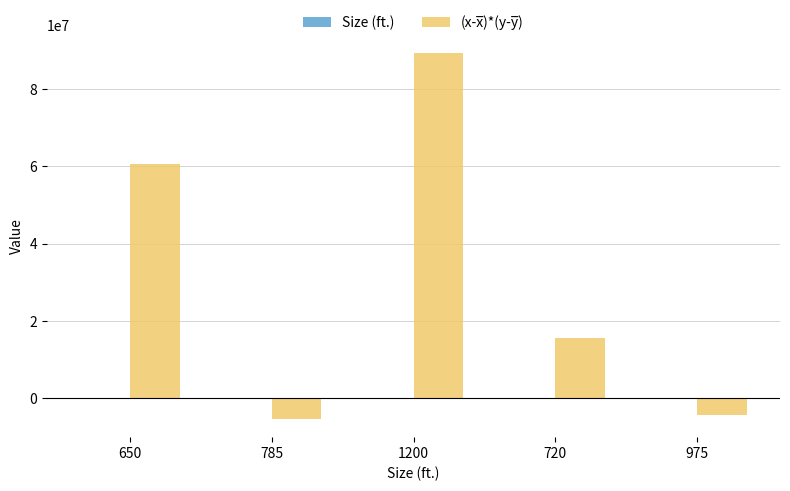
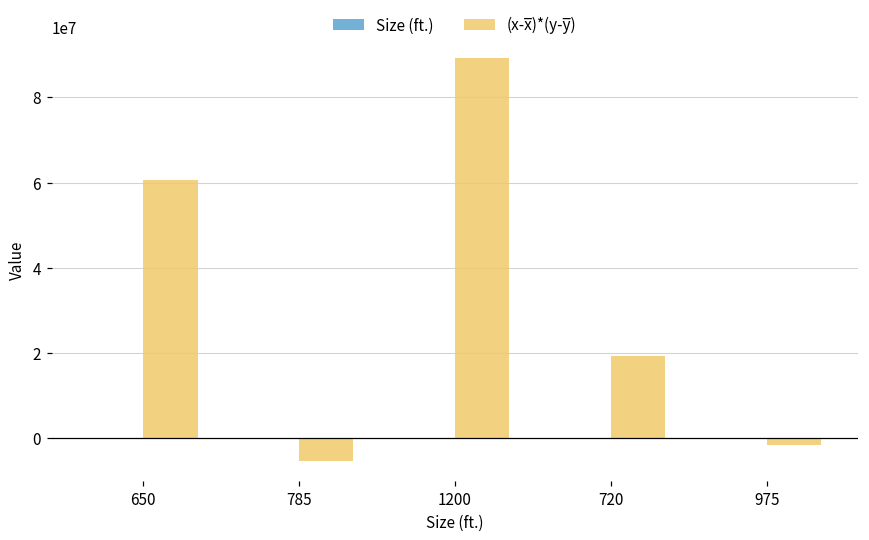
  {
    "(x-x̅)*(y-y̅)": {
      "650": 61000000,
      "785": -5000000,
      "1200": 89000000,
-     "720": 16000000,
-     "975": -4000000
+     "720": 19000000,
+     "975": -2000000
    }
  }
